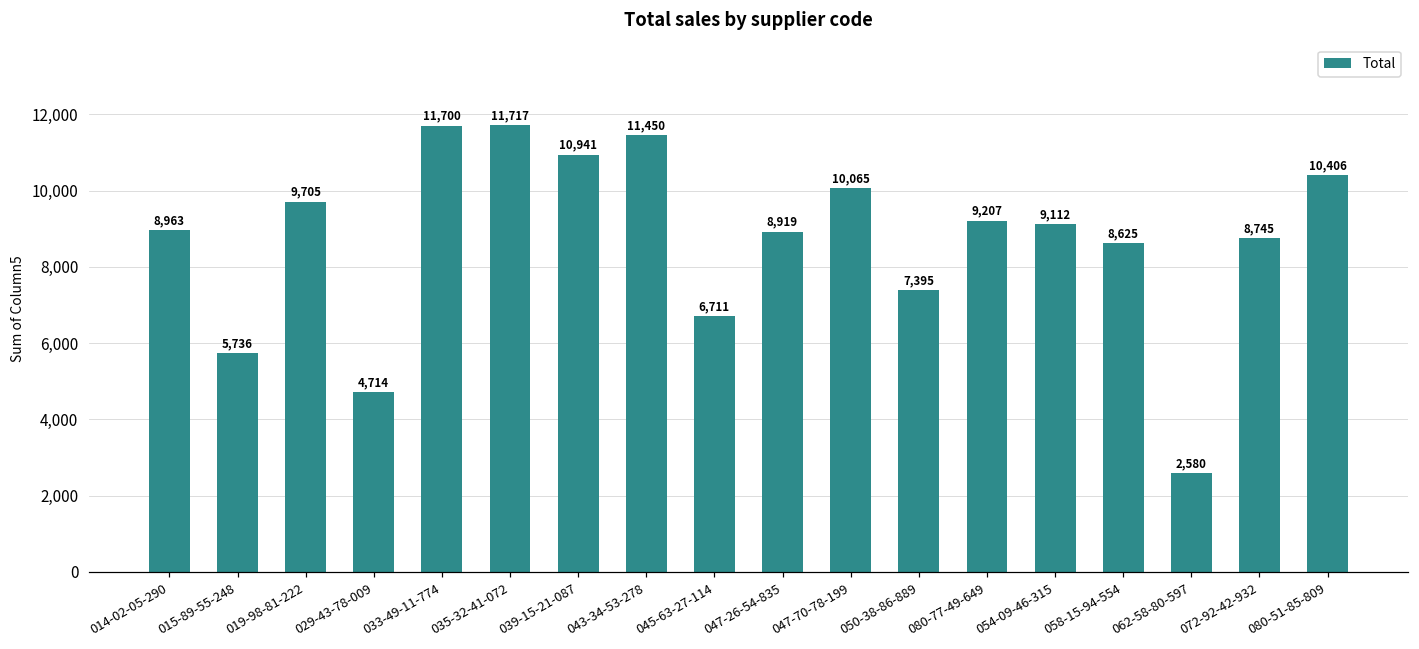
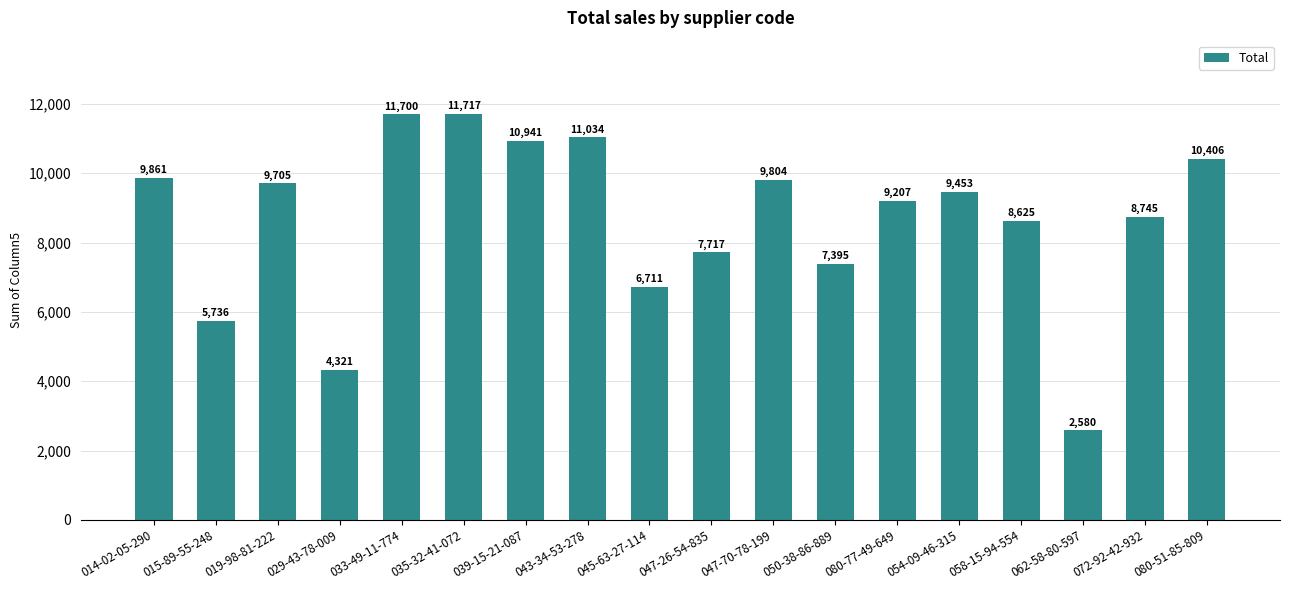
  {
-   "014-02-05-290": "8,963",
+   "014-02-05-290": "9,861",
    "015-89-55-248": "5,736",
    "019-98-81-222": "9,705",
-   "029-43-78-009": "4,714",
+   "029-43-78-009": "4,321",
    "033-49-11-774": "11,700",
    "035-32-41-072": "11,717",
    "039-15-21-087": "10,941",
-   "043-34-53-278": "11,450",
+   "043-34-53-278": "11,034",
    "045-63-27-114": "6,711",
-   "047-26-54-835": "8,919",
-   "047-70-78-199": "10,065",
+   "047-26-54-835": "7,717",
+   "047-70-78-199": "9,804",
    "050-38-86-889": "7,395",
    "080-77-49-649": "9,207",
-   "054-09-46-315": "9,112",
+   "054-09-46-315": "9,453",
    "058-15-94-554": "8,625",
    "062-58-80-597": "2,580",
    "072-92-42-932": "8,745",
    "080-51-85-809": "10,406"
  }
